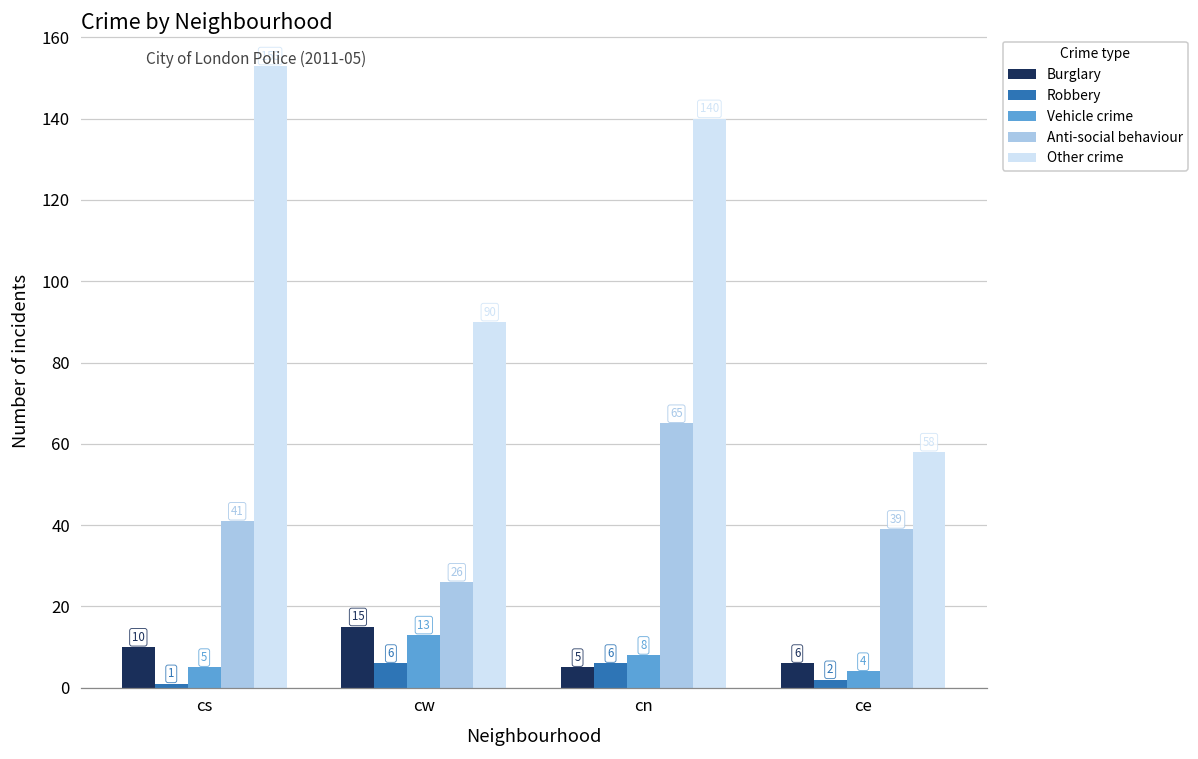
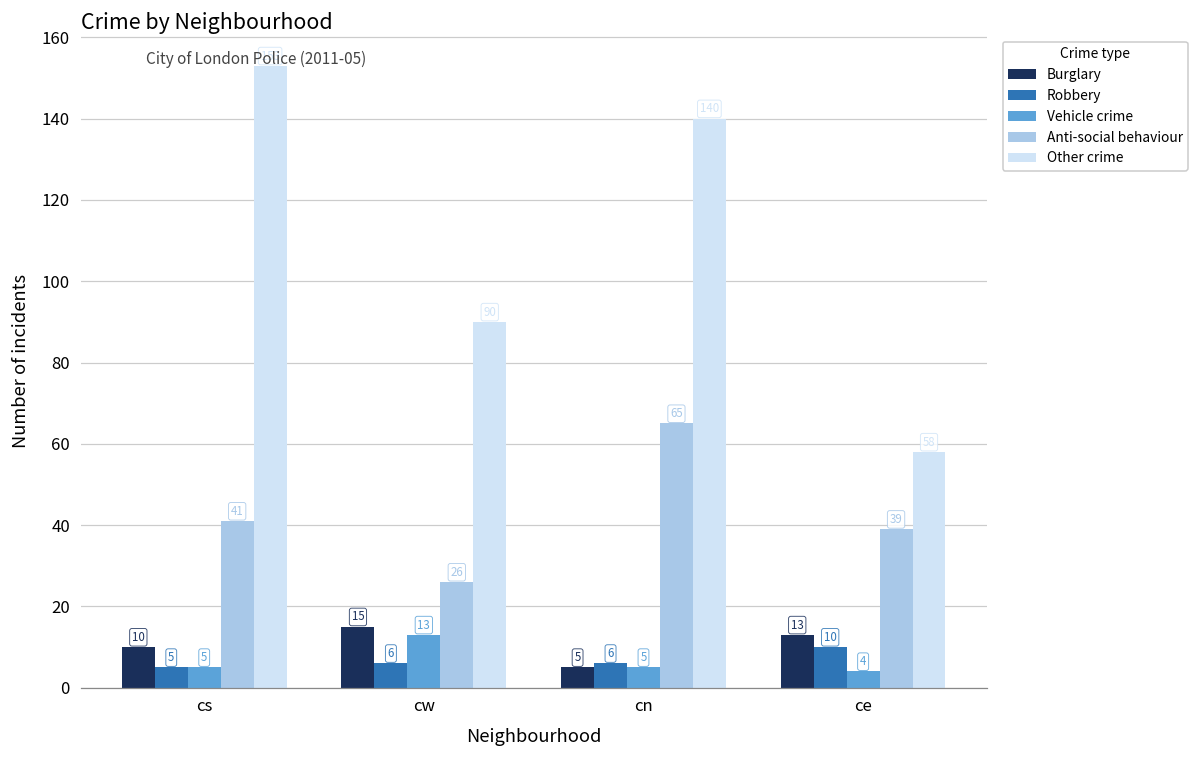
  {
    "Burglary": {
-     "ce": 6
+     "ce": 13
    },
    "Robbery": {
-     "cs": 1,
-     "ce": 2
+     "cs": 5,
+     "ce": 10
    },
    "Vehicle crime": {
-     "cn": 8
+     "cn": 5
    }
  }
